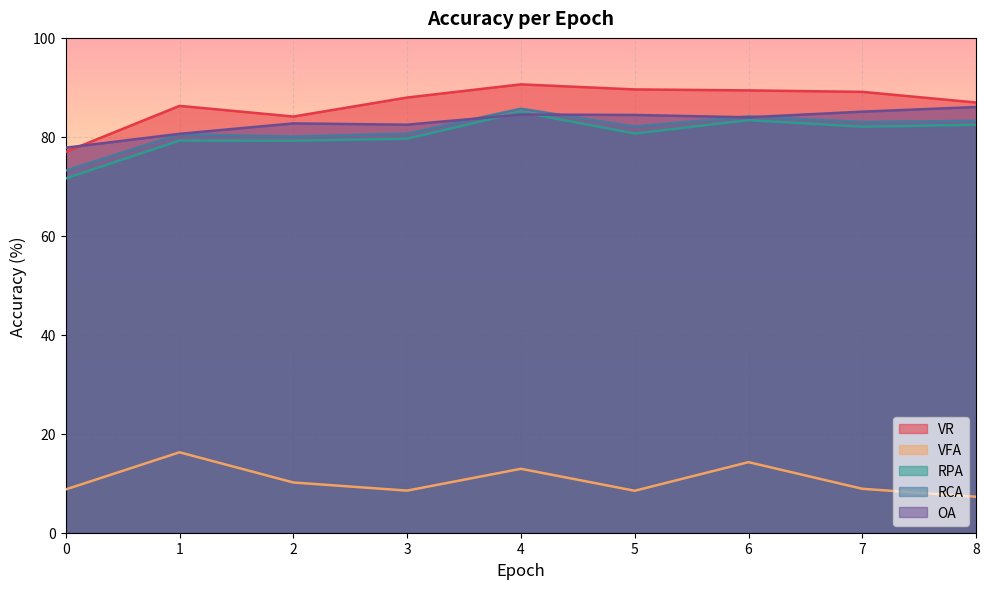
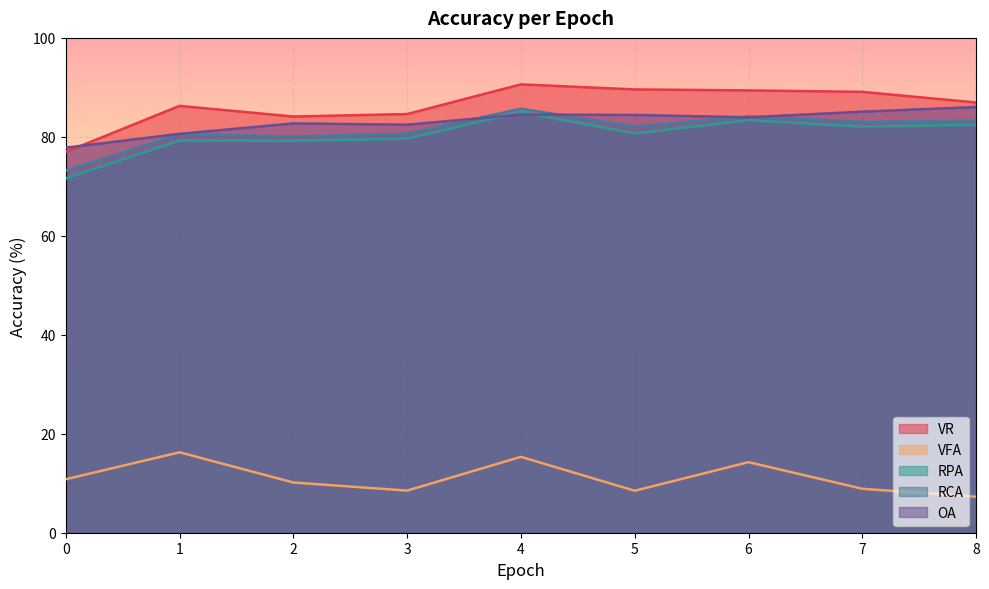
  {
    "VR": {
      "0": 77,
      "1": 86,
      "2": 84,
-     "3": 88,
+     "3": 85,
      "4": 91,
      "5": 90,
      "6": 89,
      "7": 89,
      "8": 87
    },
    "VFA": {
-     "0": 9,
+     "0": 11,
      "1": 16,
      "2": 10,
      "3": 9,
-     "4": 13,
+     "4": 15,
      "5": 8,
      "6": 14,
      "7": 9,
      "8": 7
    }
  }
